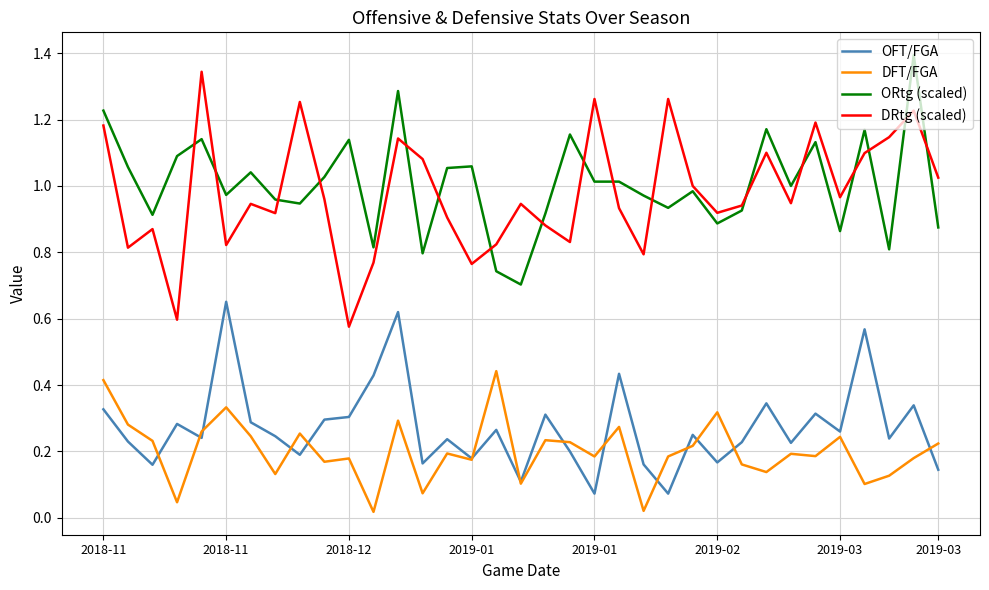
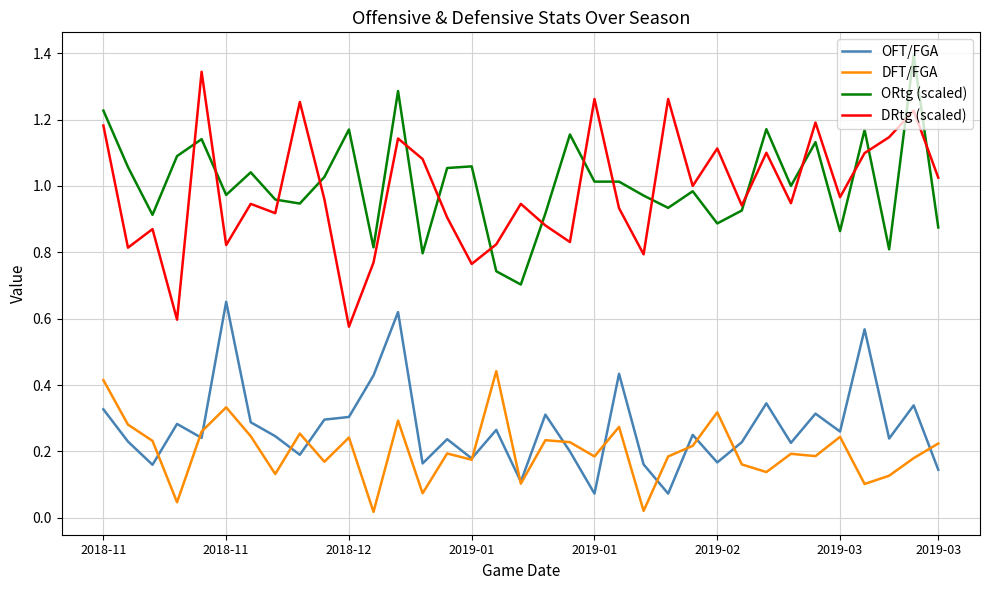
  {
    "OFT/FGA": {
      "2018-12": 0.30,
      "2019-02": 0.17
    },
    "DFT/FGA": {
-     "2018-12": 0.18,
+     "2018-12": 0.24,
      "2019-02": 0.32
    },
    "ORtg (scaled)": {
-     "2018-12": 1.14,
+     "2018-12": 1.17,
      "2019-02": 0.89
    },
    "DRtg (scaled)": {
      "2018-12": 0.58,
-     "2019-02": 0.92
+     "2019-02": 1.11
    }
  }
